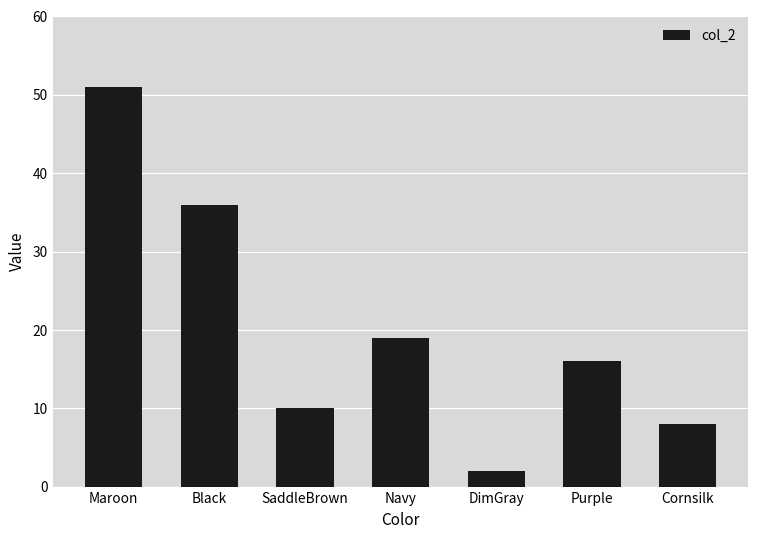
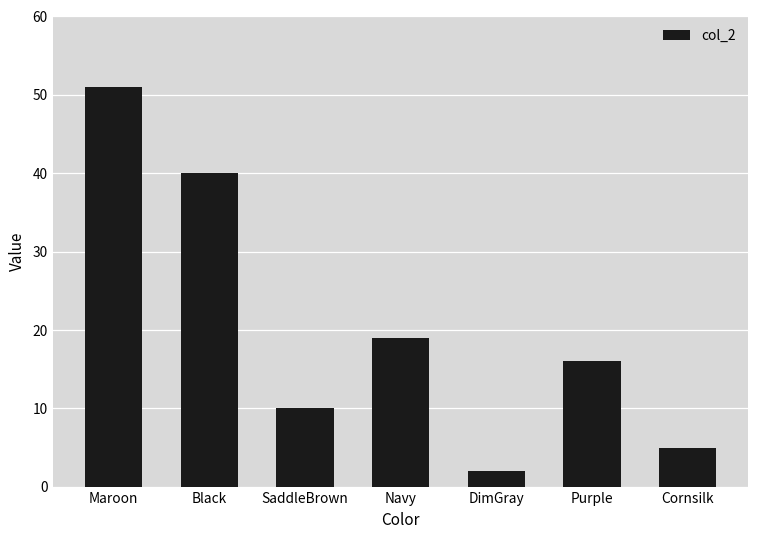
  {
    "Maroon": 51,
-   "Black": 36,
+   "Black": 40,
    "SaddleBrown": 10,
    "Navy": 19,
    "DimGray": 2,
    "Purple": 16,
-   "Cornsilk": 8
+   "Cornsilk": 5
  }
